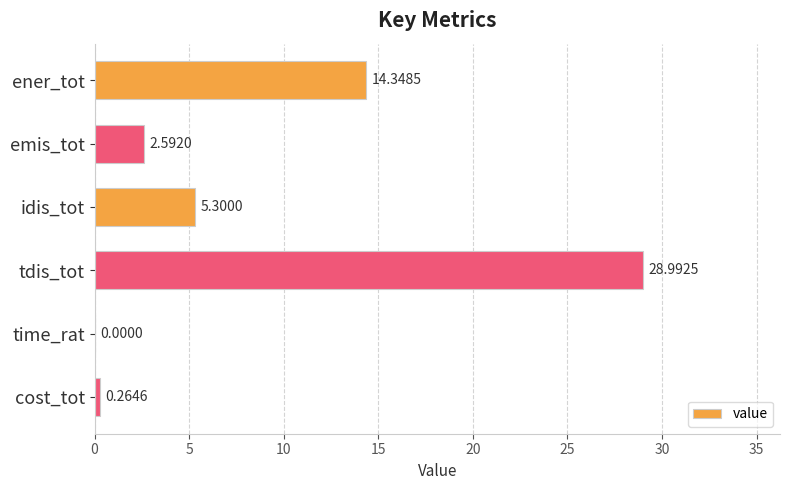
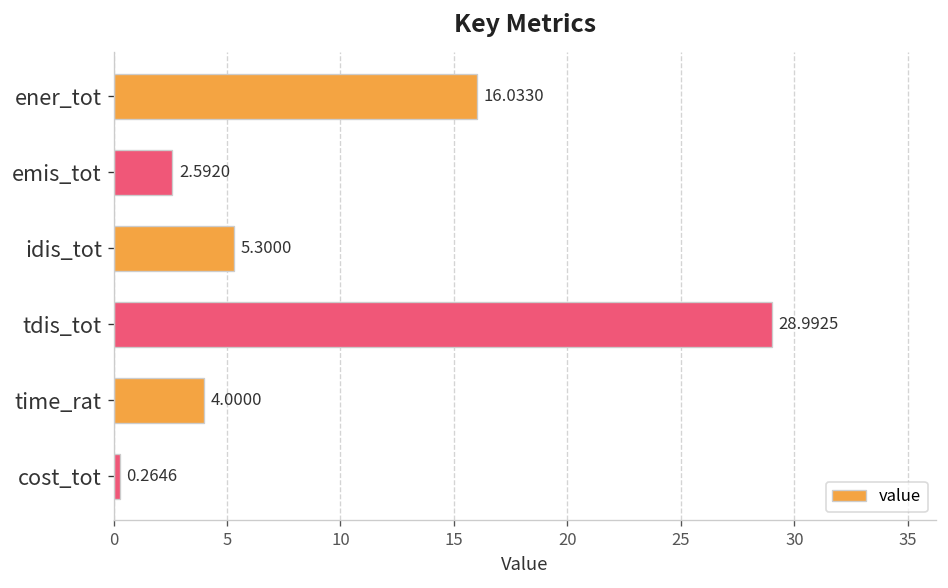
  {
-   "ener_tot": 14.3485,
+   "ener_tot": 16.0330,
    "emis_tot": 2.5920,
    "idis_tot": 5.3000,
    "tdis_tot": 28.9925,
-   "time_rat": 0.0000,
+   "time_rat": 4.0000,
    "cost_tot": 0.2646
  }
